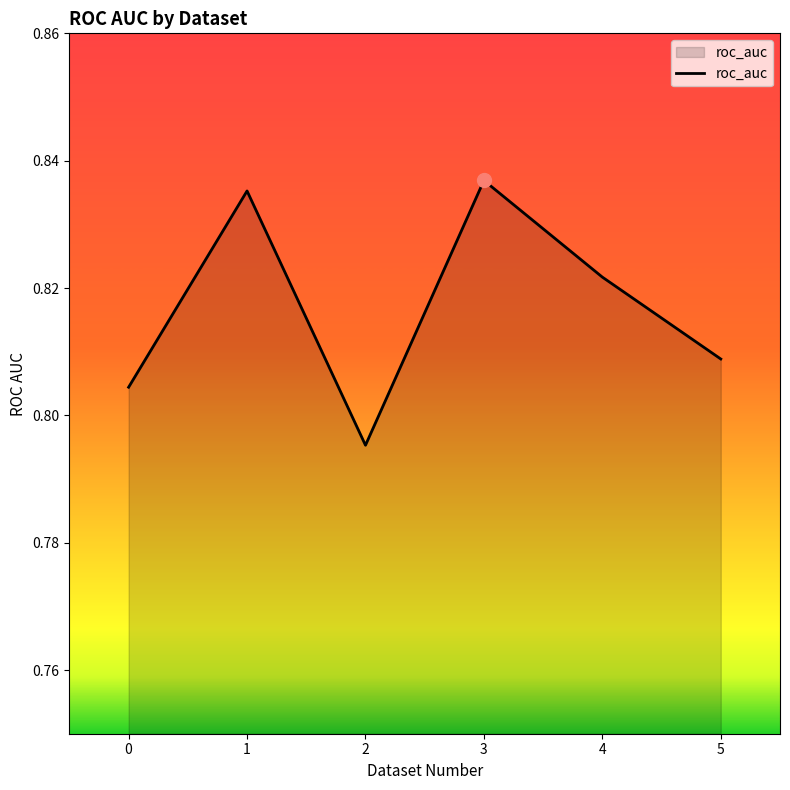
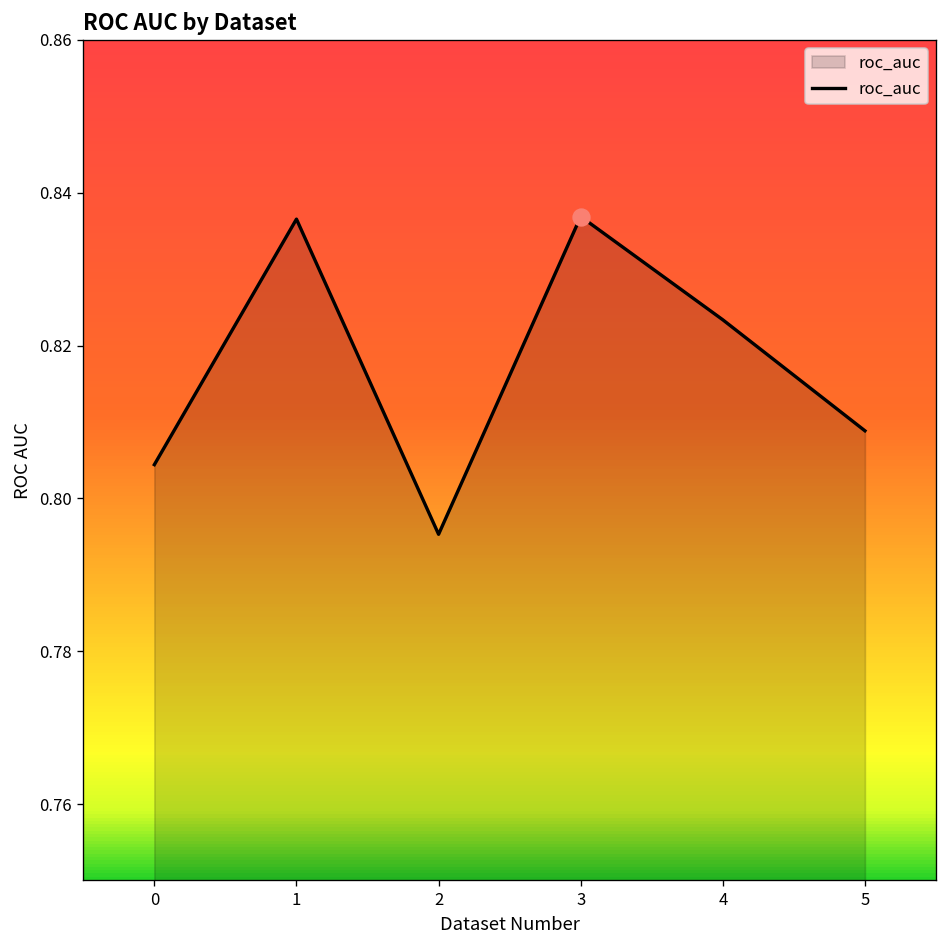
  {
    "roc_auc": {
      "0": 0.804,
-     "1": 0.835,
+     "1": 0.837,
      "2": 0.795,
-     "4": 0.822,
+     "4": 0.823,
      "5": 0.809
    }
  }
